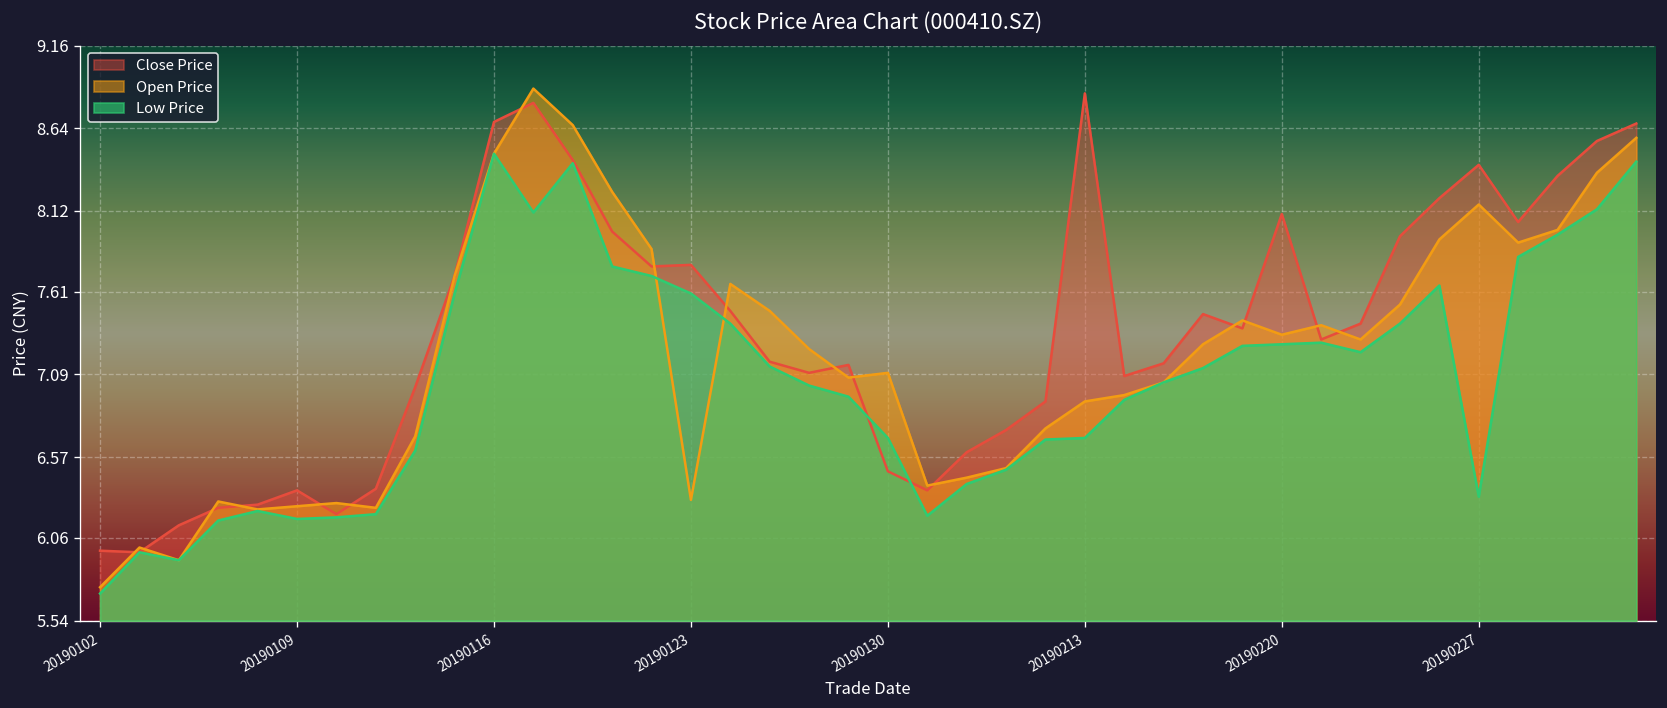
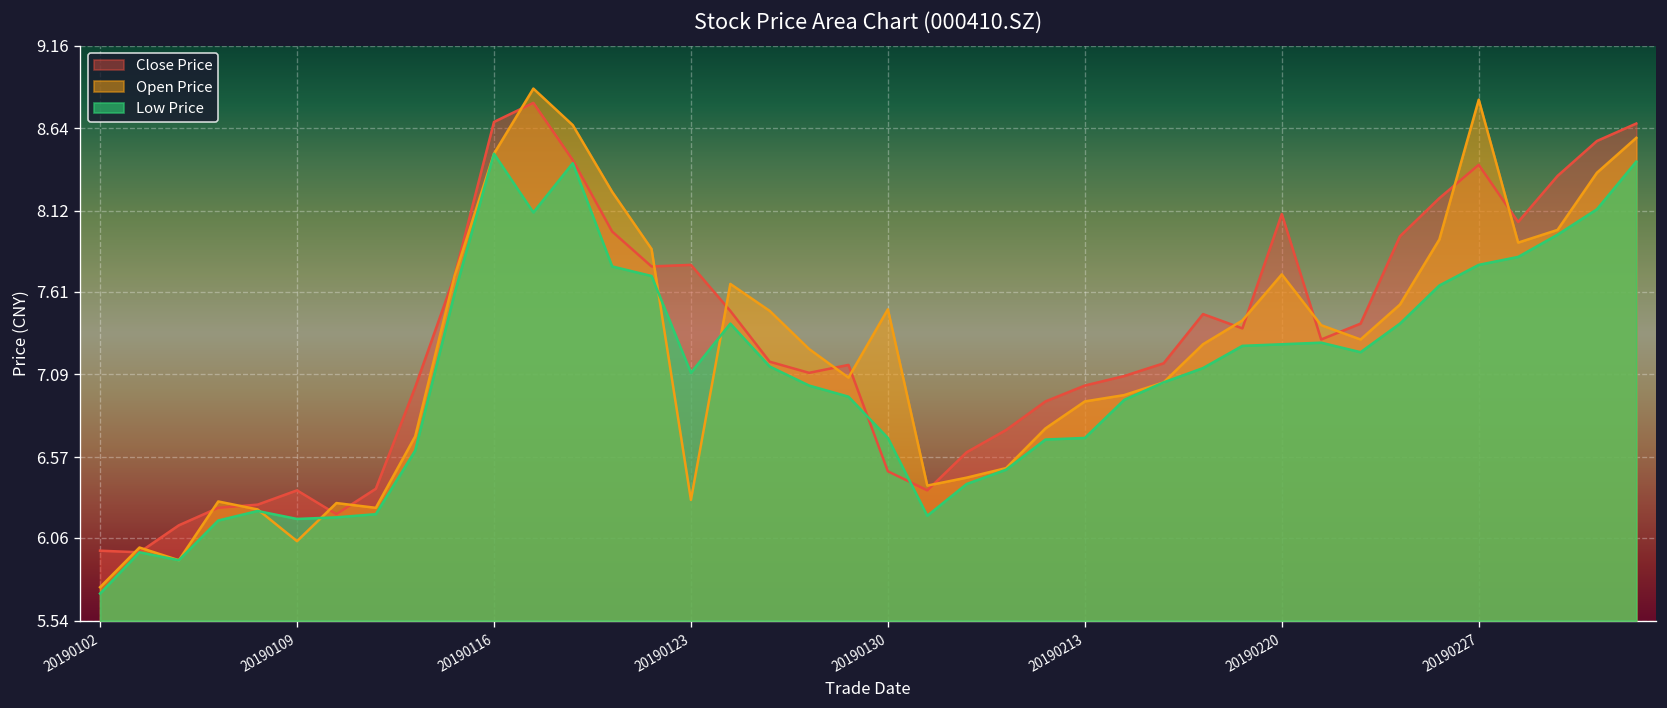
  {
    "Close Price": {
      "20190102": 5.98,
      "20190109": 6.36,
      "20190116": 8.68,
      "20190123": 7.78,
      "20190130": 6.48,
-     "20190213": 8.86,
+     "20190213": 7.02,
      "20190220": 8.10,
      "20190227": 8.41
    },
    "Open Price": {
      "20190102": 5.75,
-     "20190109": 6.26,
+     "20190109": 6.04,
      "20190123": 6.30,
-     "20190130": 7.1,
+     "20190130": 7.5,
      "20190213": 6.92,
-     "20190220": 7.34,
-     "20190227": 8.16
+     "20190220": 7.72,
+     "20190227": 8.82
    },
    "Low Price": {
      "20190102": 5.71,
      "20190109": 6.18,
-     "20190123": 7.6,
+     "20190123": 7.1,
      "20190130": 6.69,
      "20190213": 6.69,
      "20190220": 7.28,
-     "20190227": 6.32
+     "20190227": 7.78
    }
  }
